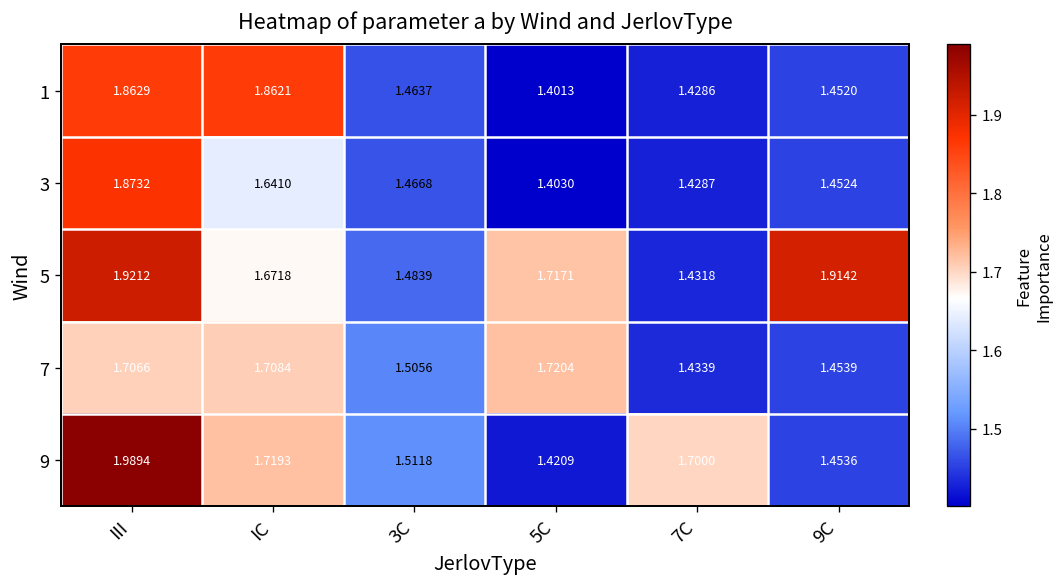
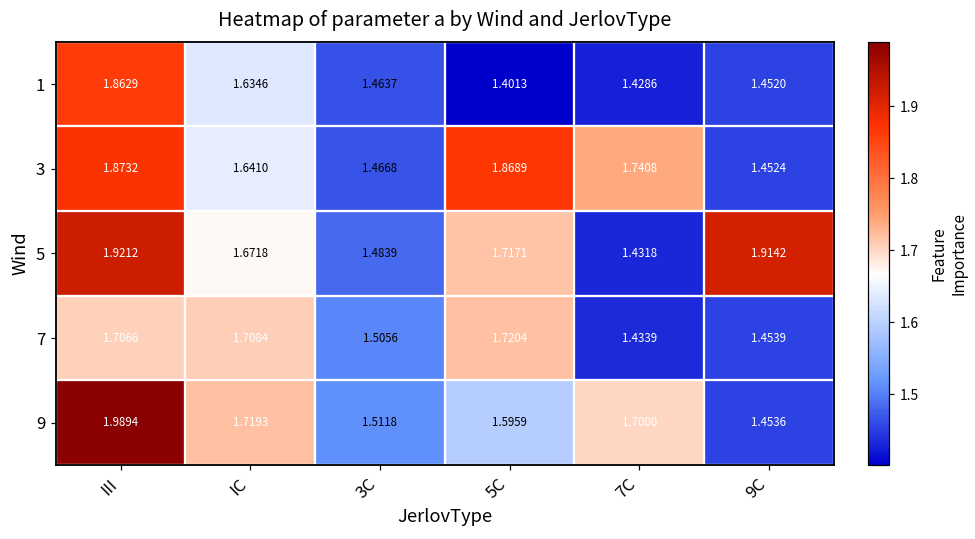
  {
    "1": {
      "III": 1.8629,
-     "IC": 1.8621,
+     "IC": 1.6346,
      "3C": 1.4637,
      "5C": 1.4013,
      "7C": 1.4286,
      "9C": 1.4520
    },
    "3": {
      "III": 1.8732,
      "IC": 1.6410,
      "3C": 1.4668,
-     "5C": 1.4030,
-     "7C": 1.4287,
+     "5C": 1.8689,
+     "7C": 1.7408,
      "9C": 1.4524
    },
    "5": {
      "III": 1.9212,
      "IC": 1.6718,
      "3C": 1.4839,
      "5C": 1.7171,
      "7C": 1.4318,
      "9C": 1.9142
    },
    "7": {
      "III": 1.7066,
      "IC": 1.7084,
      "3C": 1.5056,
      "5C": 1.7204,
      "7C": 1.4339,
      "9C": 1.4539
    },
    "9": {
      "III": 1.9894,
      "IC": 1.7193,
      "3C": 1.5118,
-     "5C": 1.4209,
+     "5C": 1.5959,
      "7C": 1.7000,
      "9C": 1.4536
    }
  }
